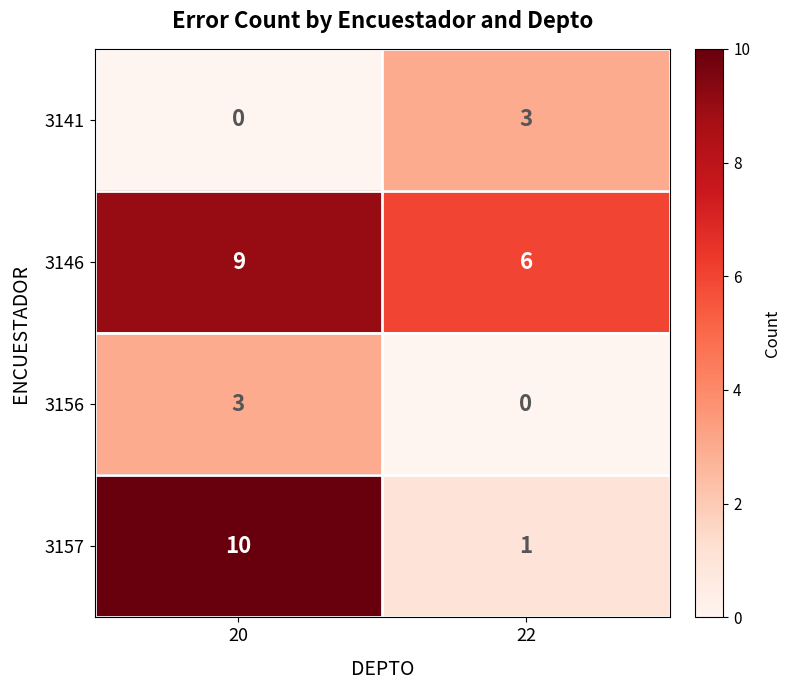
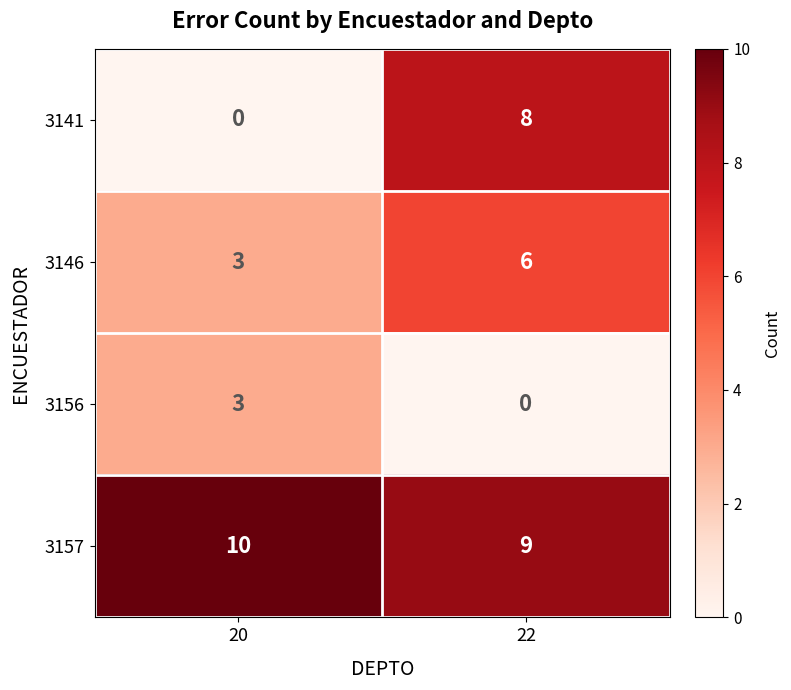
  {
    "3141": {
      "20": 0,
-     "22": 3
+     "22": 8
    },
    "3146": {
-     "20": 9,
+     "20": 3,
      "22": 6
    },
    "3156": {
      "20": 3,
      "22": 0
    },
    "3157": {
      "20": 10,
-     "22": 1
+     "22": 9
    }
  }
